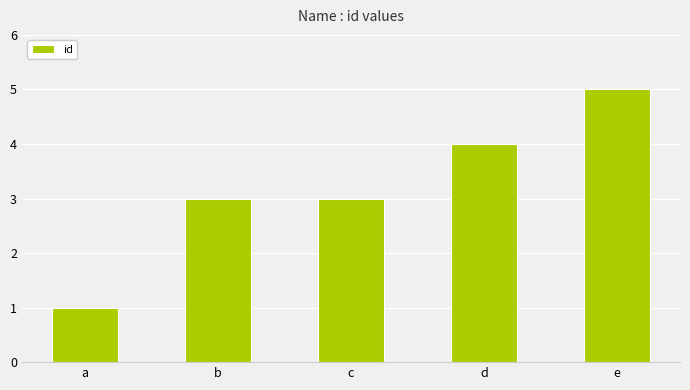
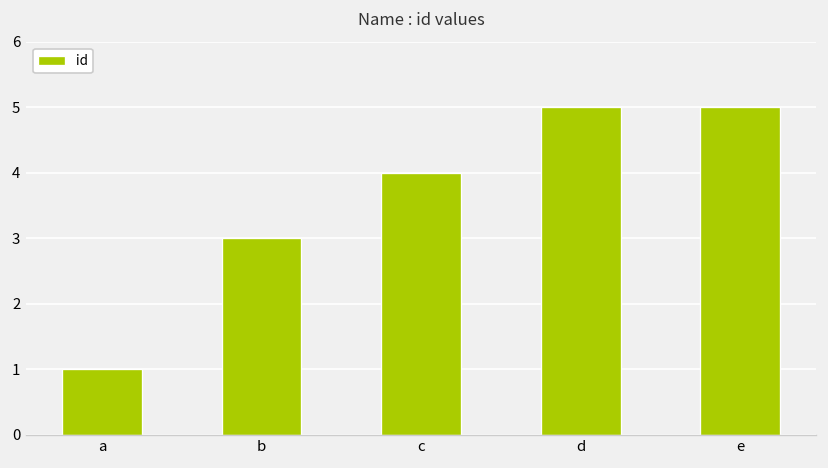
  {
    "a": 1,
    "b": 3,
-   "c": 3,
-   "d": 4,
+   "c": 4,
+   "d": 5,
    "e": 5
  }
